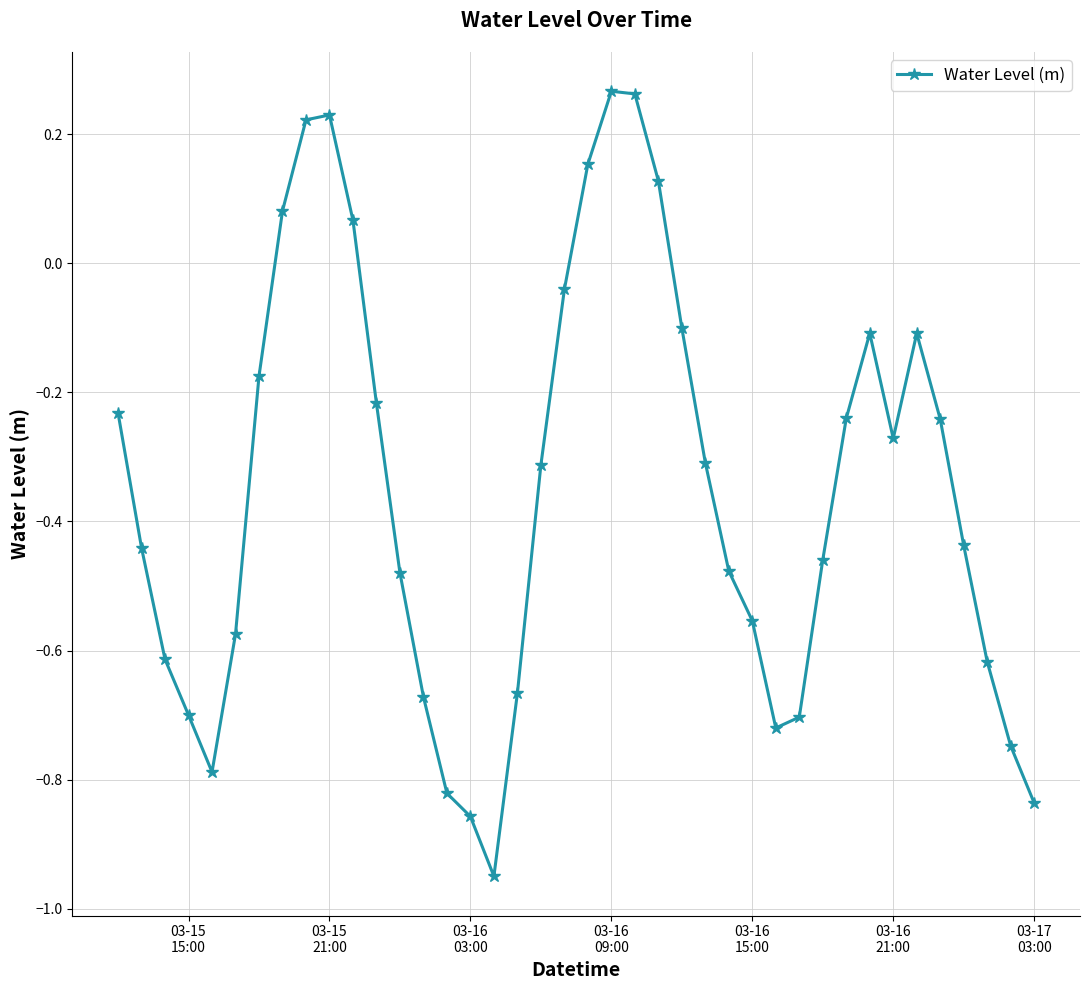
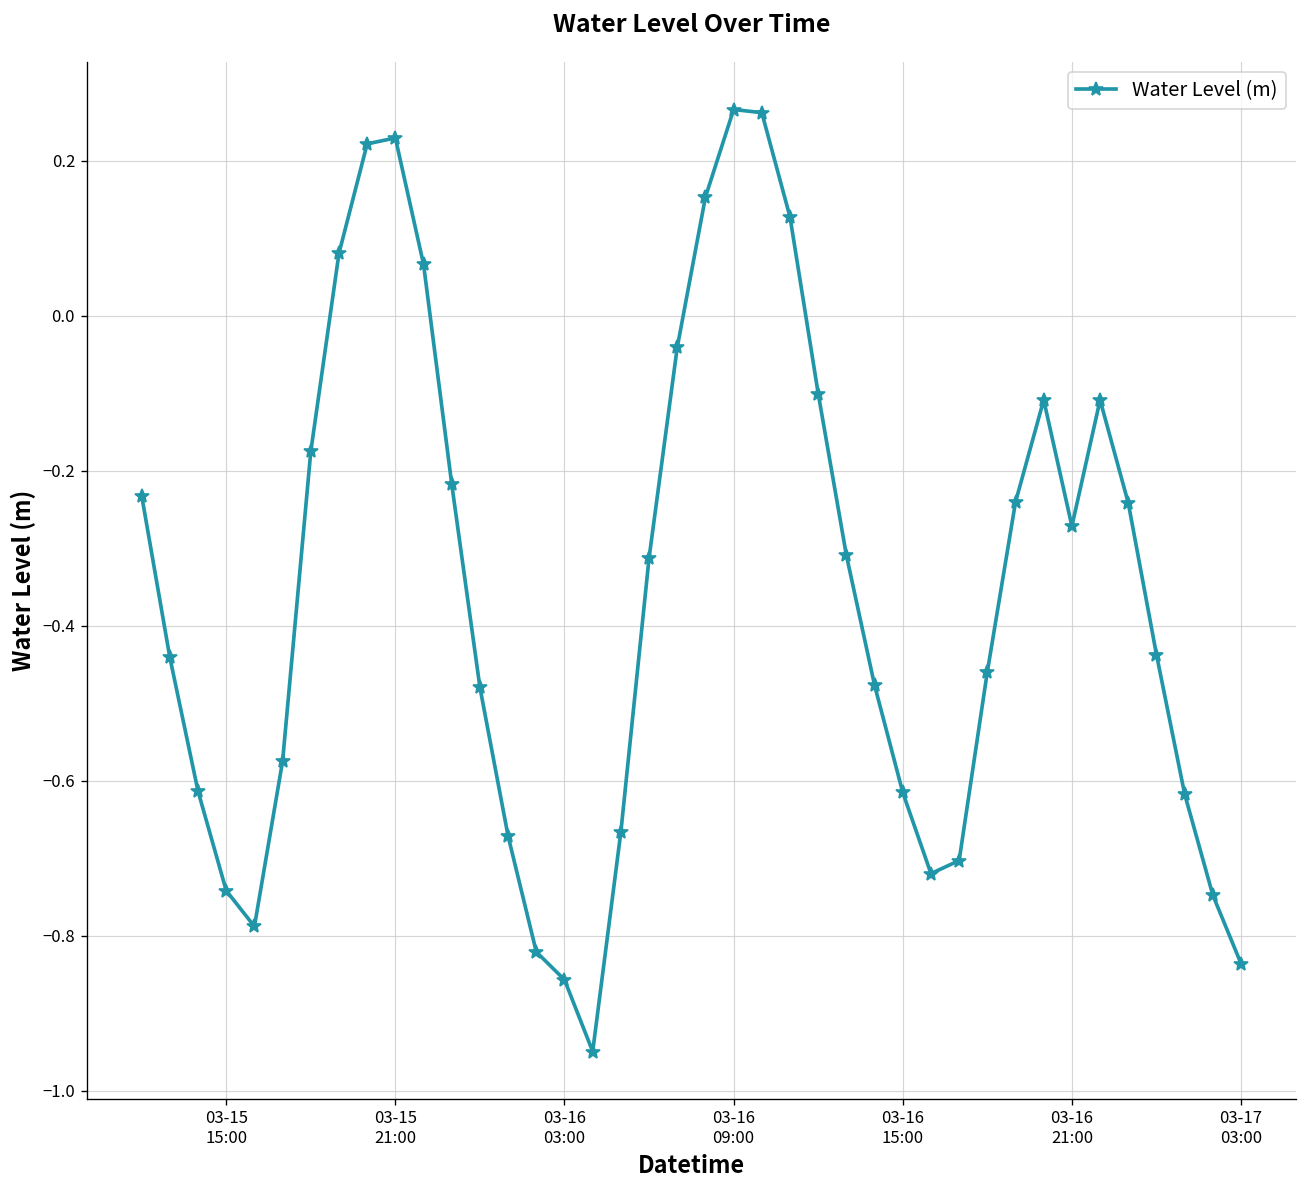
  {
-   "03-15 15:00": -0.70,
+   "03-15 15:00": -0.74,
    "03-15 21:00": 0.23,
    "03-16 03:00": -0.86,
    "03-16 09:00": 0.27,
-   "03-16 15:00": -0.55,
+   "03-16 15:00": -0.62,
    "03-16 21:00": -0.27,
    "03-17 03:00": -0.84
  }
